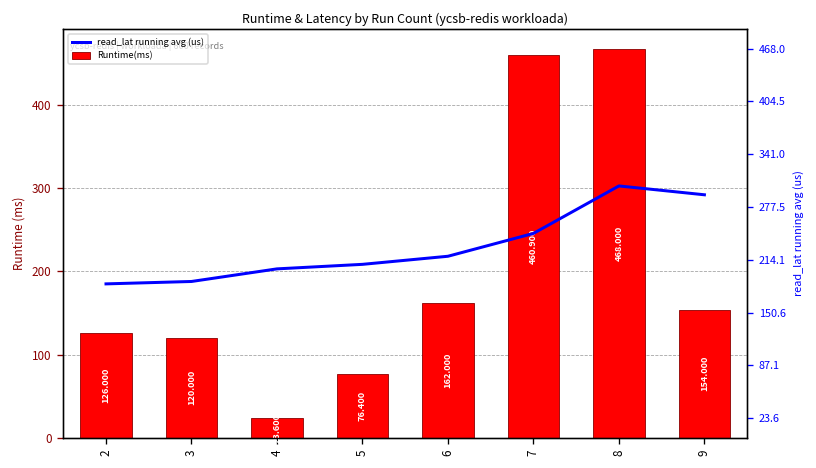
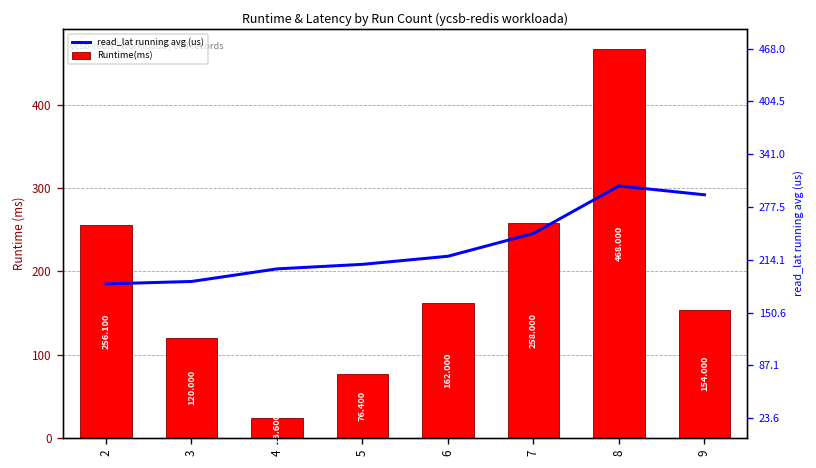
  {
    "Runtime(ms)": {
-     "2": 126.000,
+     "2": 256.100,
      "3": 120.000,
      "4": 23.600,
      "5": 76.400,
      "6": 162.000,
-     "7": 460.900,
+     "7": 258.000,
      "8": 468.000,
      "9": 154.000
    },
    "read_lat running avg (us)": {
      "2": 190,
      "3": 190,
      "4": 200,
      "5": 210,
      "6": 220,
      "7": 250,
      "8": 300,
      "9": 290
    }
  }
